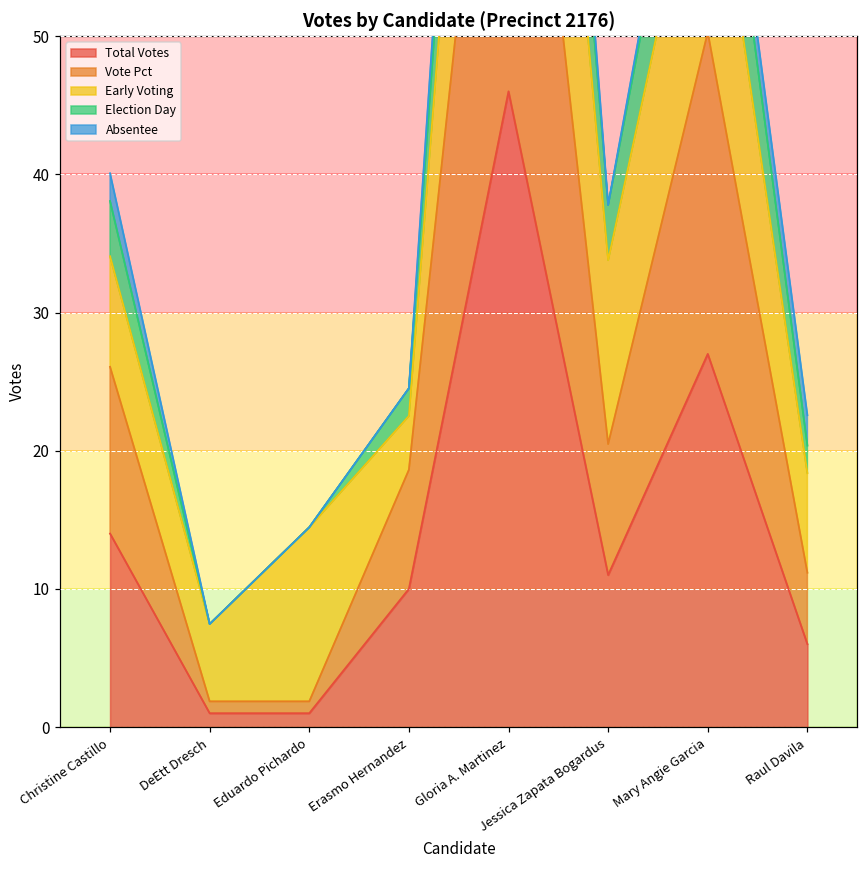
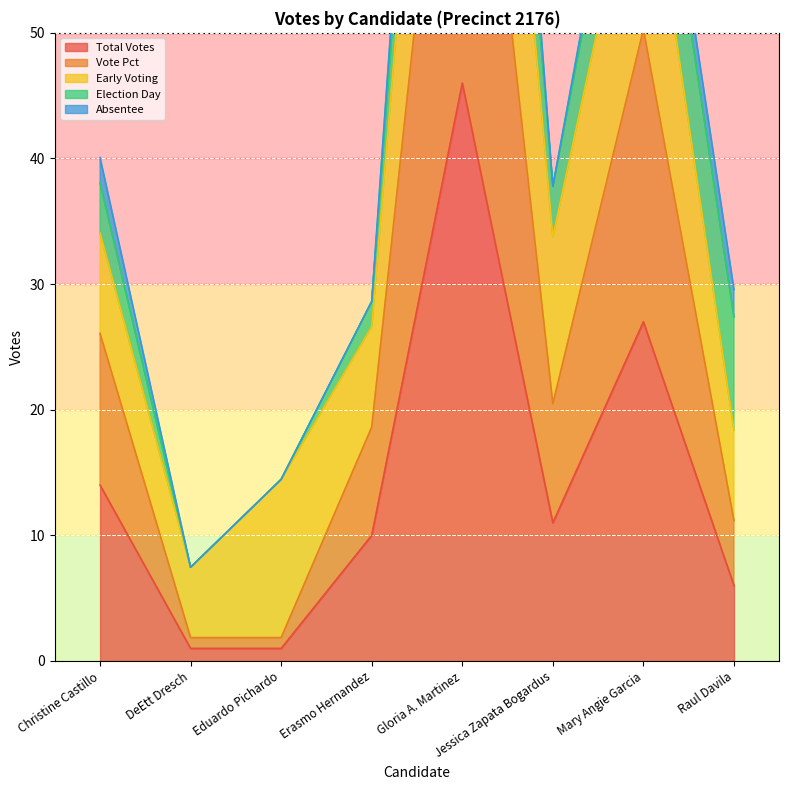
  {
    "Early Voting": {
      "Christine Castillo": 8.0,
-     "Erasmo Hernandez": 3.9,
+     "Erasmo Hernandez": 8.0,
      "Jessica Zapata Bogardus": 13.3,
      "Raul Davila": 7.2
    },
    "Election Day": {
      "Christine Castillo": 4,
-     "Raul Davila": 2
+     "Raul Davila": 9
    },
    "Absentee": {
      "Christine Castillo": 2.0,
      "Raul Davila": 2.2
    }
  }
